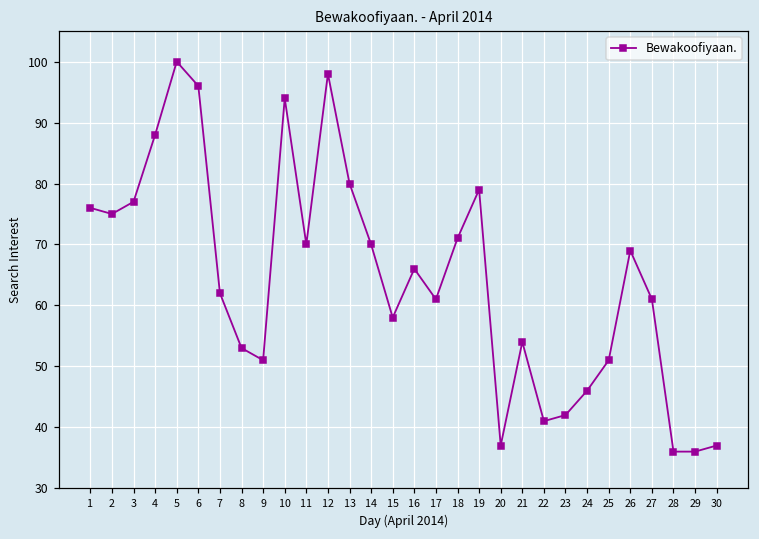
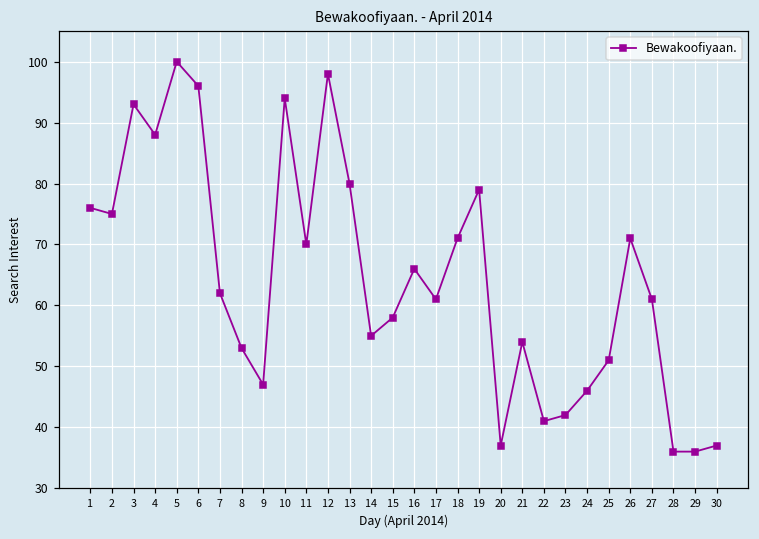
  {
    "1": 76,
    "2": 75,
-   "3": 77,
+   "3": 93,
    "4": 88,
    "5": 100,
    "6": 96,
    "7": 62,
    "8": 53,
-   "9": 51,
+   "9": 47,
    "10": 94,
    "11": 70,
    "12": 98,
    "13": 80,
-   "14": 70,
+   "14": 55,
    "15": 58,
    "16": 66,
    "17": 61,
    "18": 71,
    "19": 79,
    "20": 37,
    "21": 54,
    "22": 41,
    "23": 42,
    "24": 46,
    "25": 51,
-   "26": 69,
+   "26": 71,
    "27": 61,
    "28": 36,
    "29": 36,
    "30": 37
  }
